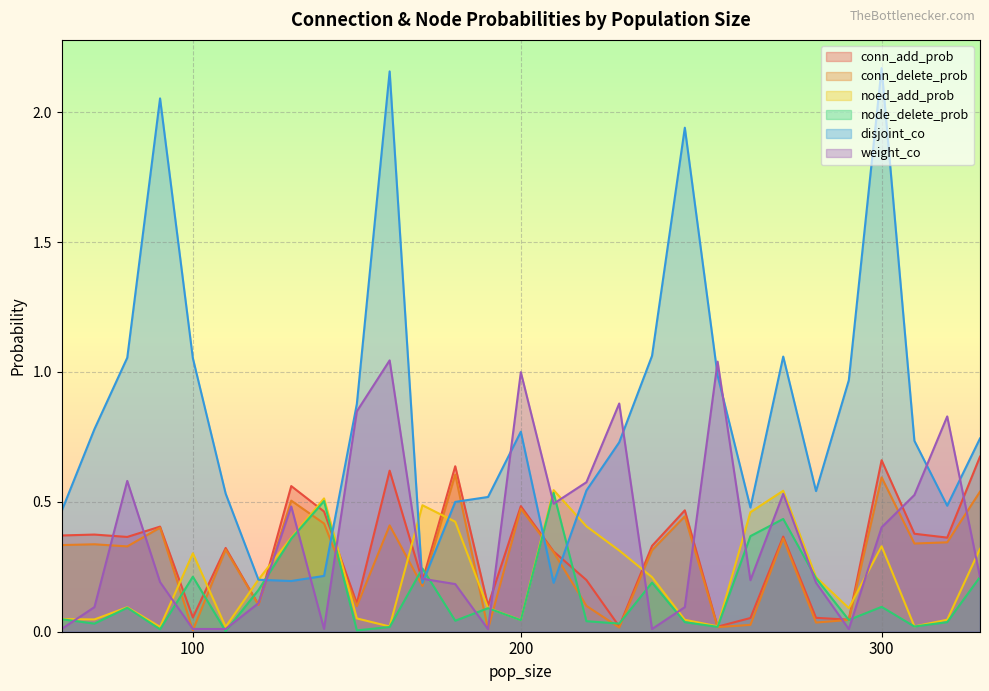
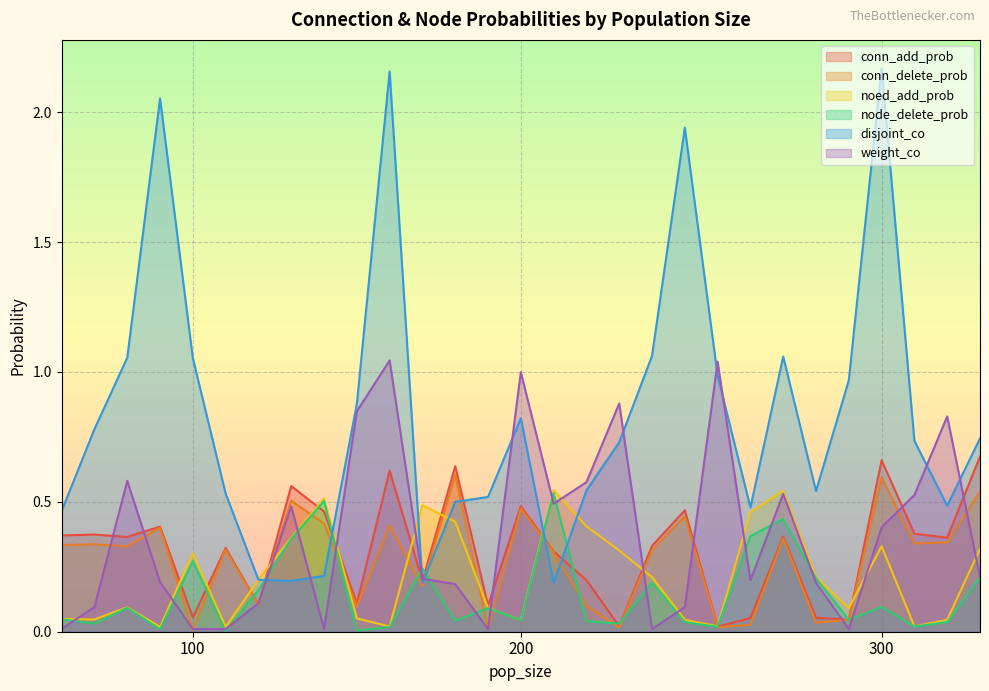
  {
    "node_delete_prob": {
-     "100": 0.21,
+     "100": 0.27,
      "300": 0.10
    },
    "disjoint_co": {
      "100": 1.05,
-     "200": 0.77
+     "200": 0.82
    },
    "weight_co": {
      "200": 1.00,
      "300": 0.40
    }
  }
